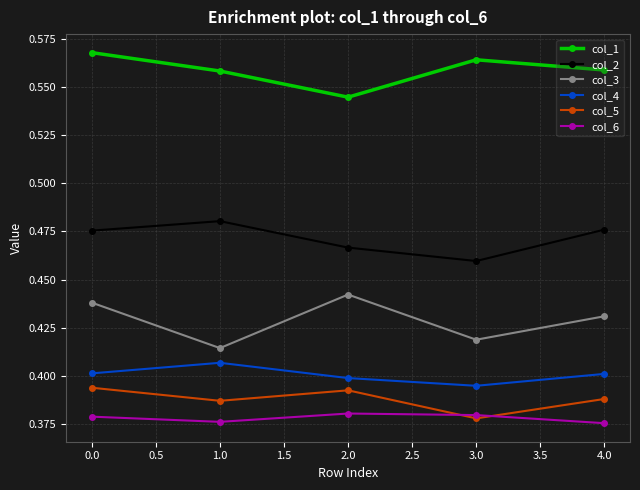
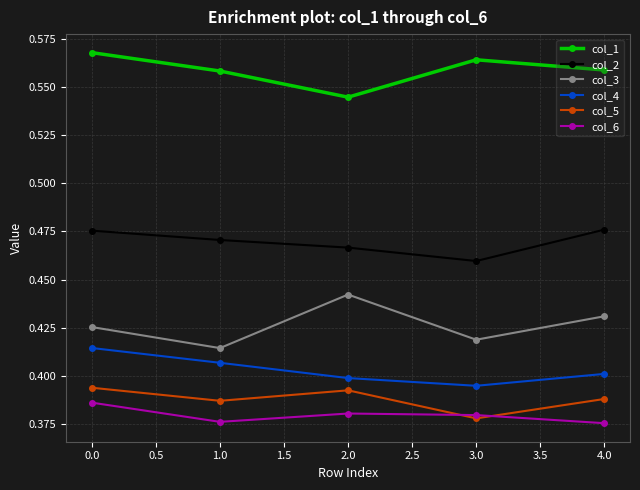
  {
    "col_1": {
      "0.0": 0.568,
      "1.0": 0.558,
      "2.0": 0.545,
      "3.0": 0.564
    },
    "col_2": {
      "0.0": 0.475,
-     "1.0": 0.480,
+     "1.0": 0.471,
      "2.0": 0.467,
      "3.0": 0.460,
      "4.0": 0.476
    },
    "col_3": {
-     "0.0": 0.438,
+     "0.0": 0.425,
      "1.0": 0.414,
      "2.0": 0.442,
      "3.0": 0.419,
      "4.0": 0.431
    },
    "col_4": {
-     "0.0": 0.401,
+     "0.0": 0.415,
      "1.0": 0.407,
      "2.0": 0.399,
      "3.0": 0.395,
      "4.0": 0.401
    },
    "col_5": {
      "0.0": 0.394,
      "1.0": 0.387,
      "2.0": 0.393,
      "3.0": 0.378,
      "4.0": 0.388
    },
    "col_6": {
-     "0.0": 0.379,
+     "0.0": 0.386,
      "1.0": 0.376,
      "2.0": 0.381,
      "3.0": 0.380,
      "4.0": 0.376
    }
  }
